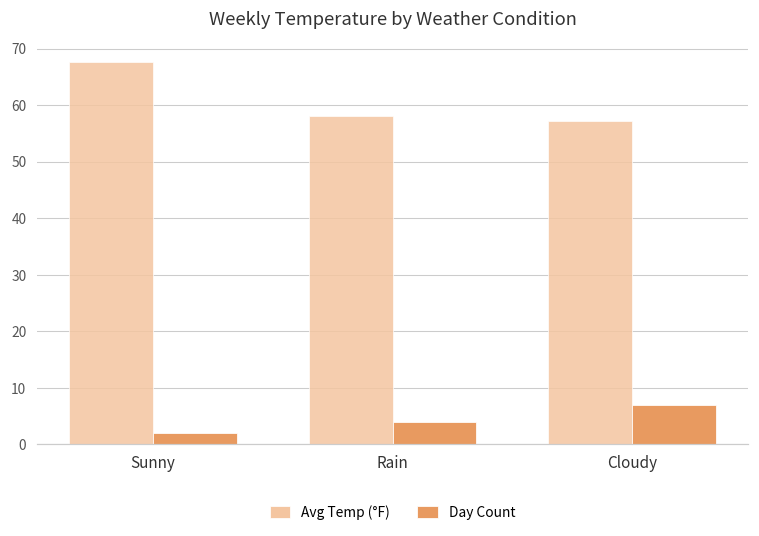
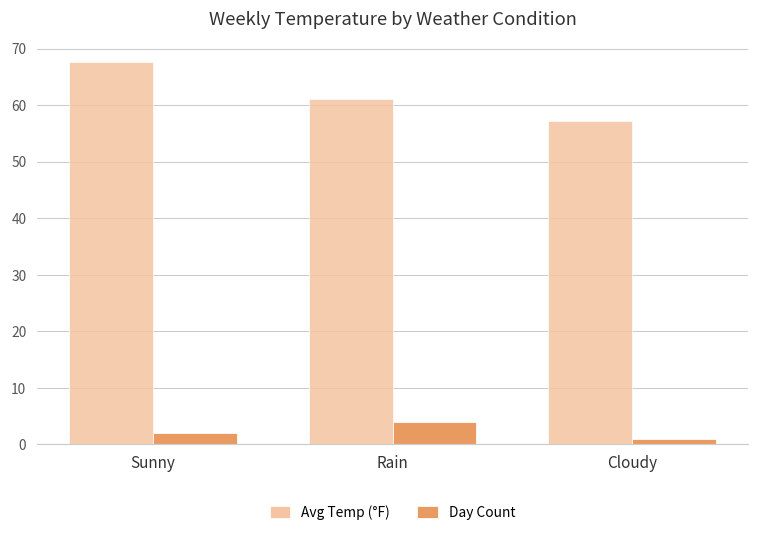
  {
    "Avg Temp (°F)": {
      "Sunny": 68,
-     "Rain": 58,
+     "Rain": 61,
      "Cloudy": 57
    },
    "Day Count": {
      "Sunny": 2,
      "Rain": 4,
-     "Cloudy": 7
+     "Cloudy": 1
    }
  }
